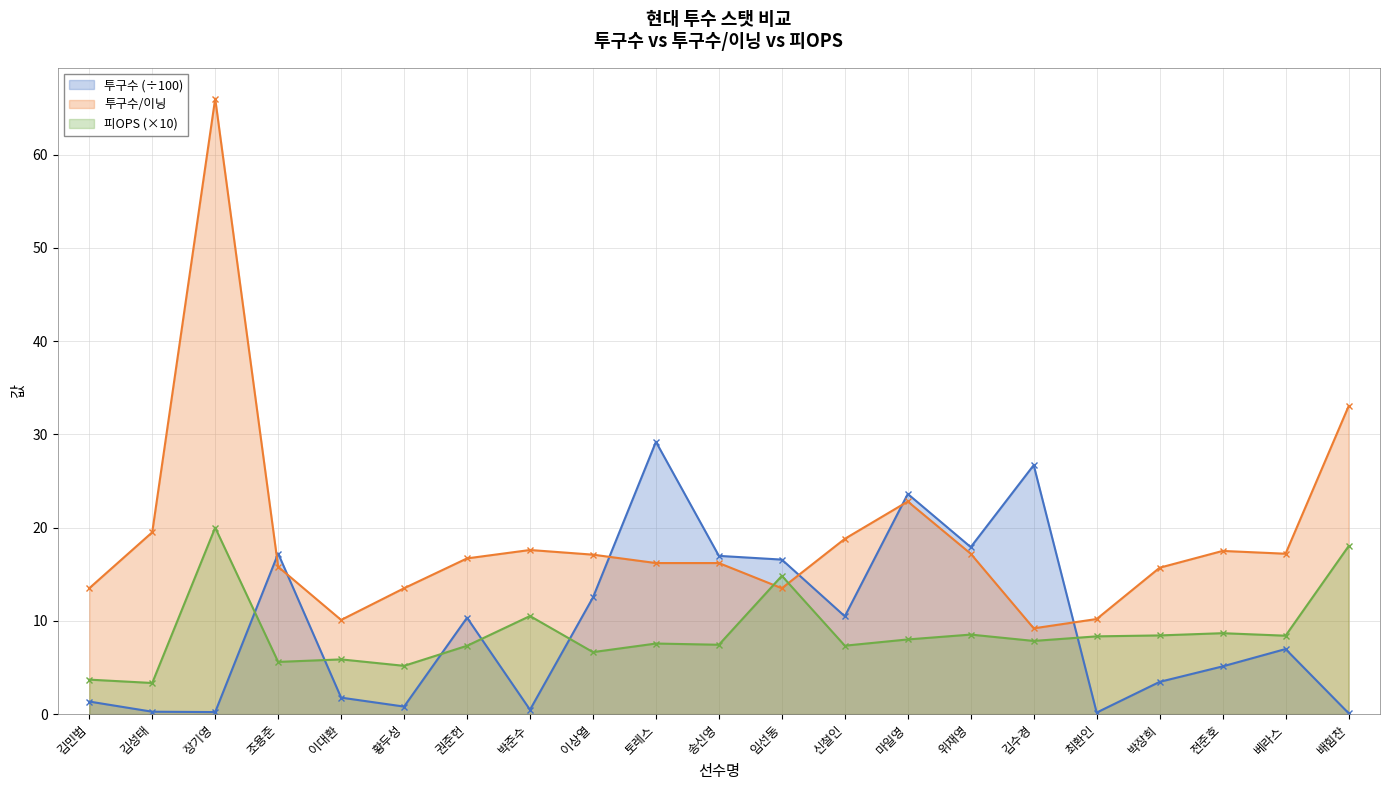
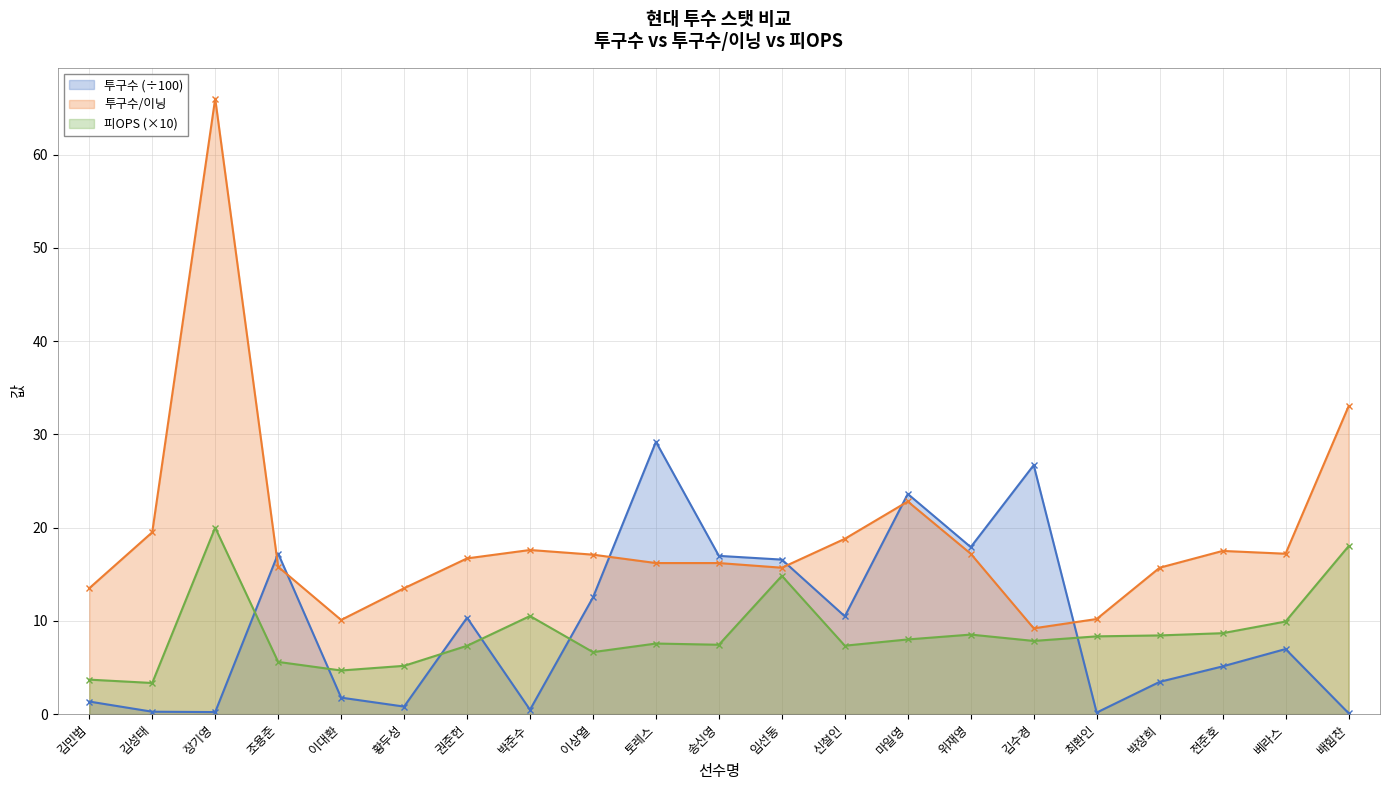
  {
    "투구수 (÷100)": {
      "김민범": 1,
      "김성태": 0,
      "장기영": 0,
      "조용준": 17,
      "이대환": 2,
      "황두성": 1,
      "권준헌": 10,
      "박준수": 0,
      "이상열": 13,
      "토레스": 29,
      "송신영": 17,
      "임선동": 17,
      "신철인": 10,
      "마일영": 24,
      "위재영": 18,
      "김수경": 27,
      "최환인": 0,
      "박장희": 3,
      "전준호": 5,
      "베라스": 7,
      "배힘찬": 0
    },
    "투구수/이닝": {
      "김민범": 14,
      "김성태": 20,
      "장기영": 66,
      "조용준": 16,
      "이대환": 10,
      "황두성": 14,
      "권준헌": 17,
      "박준수": 18,
      "이상열": 17,
      "토레스": 16,
      "송신영": 16,
-     "임선동": 14,
+     "임선동": 16,
      "신철인": 19,
      "마일영": 23,
      "위재영": 17,
      "김수경": 9,
      "최환인": 10,
      "박장희": 16,
      "전준호": 18,
      "베라스": 17,
      "배힘찬": 33
    },
    "피OPS (×10)": {
      "김민범": 4,
      "김성태": 3,
      "장기영": 20,
      "조용준": 6,
-     "이대환": 6,
+     "이대환": 5,
      "황두성": 5,
      "권준헌": 7,
      "박준수": 11,
      "이상열": 7,
      "토레스": 8,
      "송신영": 7,
      "임선동": 15,
      "신철인": 7,
      "마일영": 8,
      "위재영": 9,
      "김수경": 8,
      "최환인": 8,
      "박장희": 8,
      "전준호": 9,
-     "베라스": 8,
+     "베라스": 10,
      "배힘찬": 18
    }
  }
